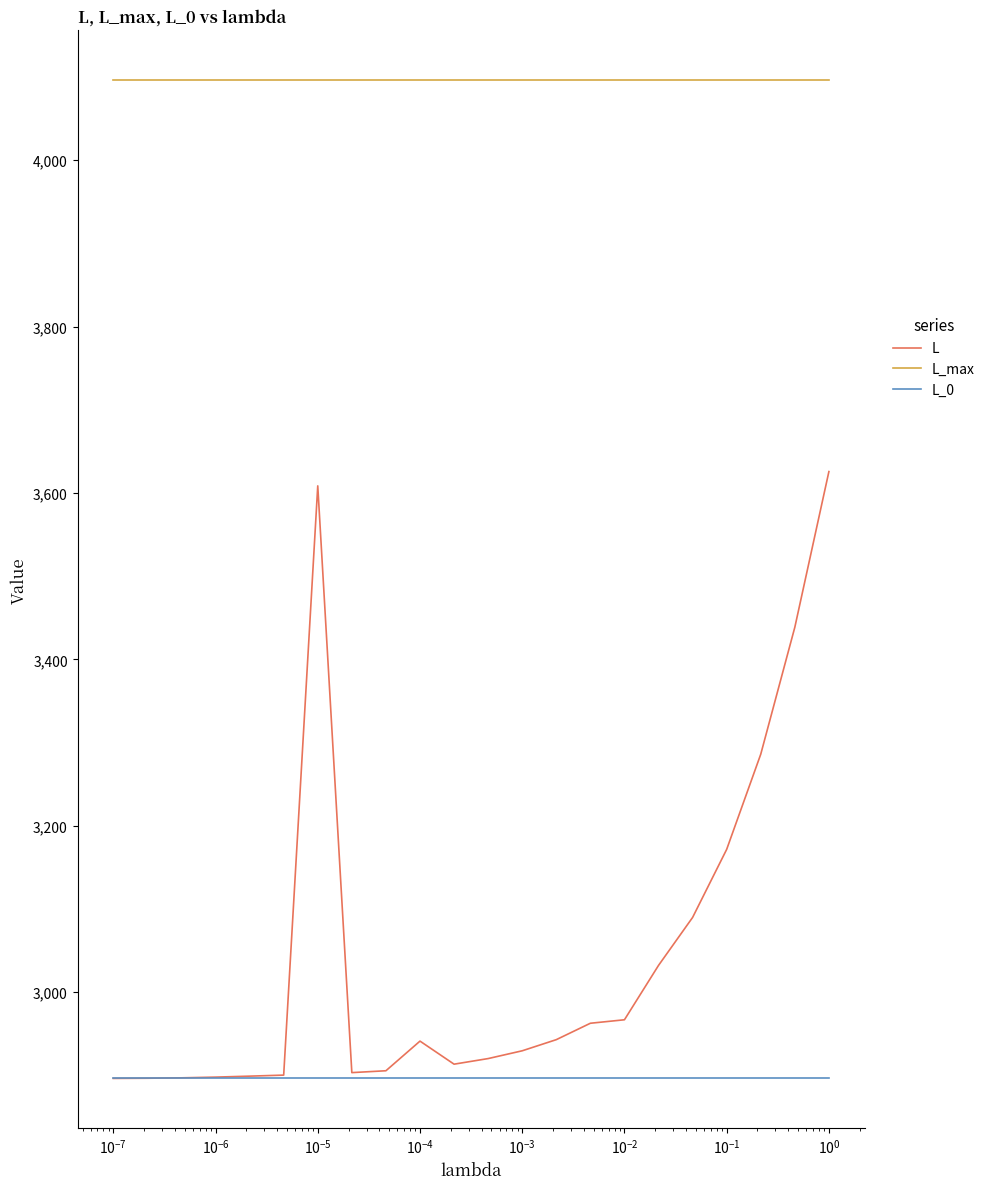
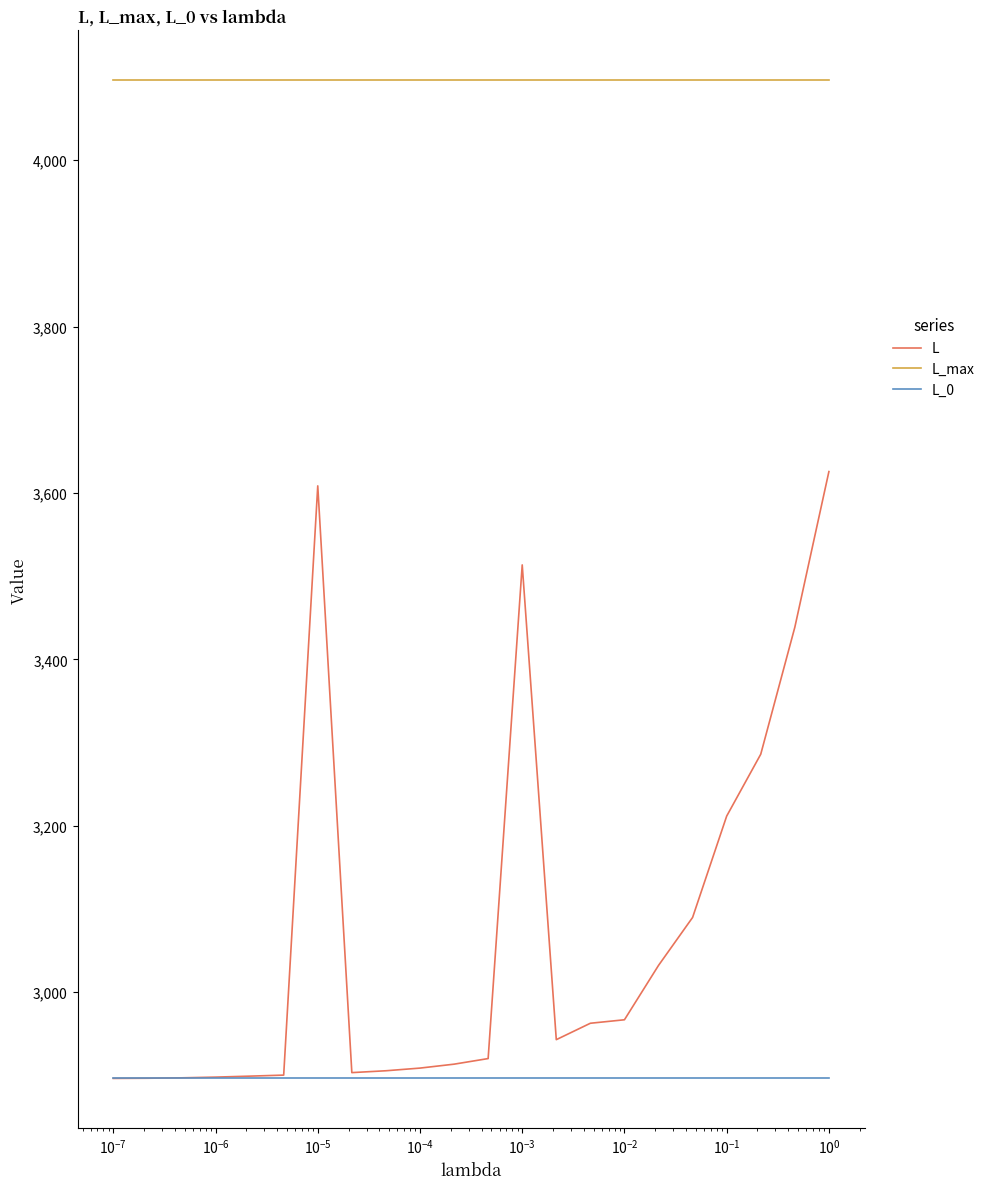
  {
    "L": {
      "10^-5": "3,610",
-     "10^-4": "2,940",
-     "10^-3": "2,930",
+     "10^-4": "2,910",
+     "10^-3": "3,510",
      "10^-2": "2,970",
-     "10^-1": "3,170",
+     "10^-1": "3,210",
      "10^0": "3,630"
    },
    "L_max": {
      "10^-7": "4,100",
      "10^-6": "4,100",
      "10^-5": "4,100",
      "10^-4": "4,100",
      "10^-3": "4,100",
      "10^-2": "4,100",
      "10^-1": "4,100",
      "10^0": "4,100"
    },
    "L_0": {
      "10^-5": "2,900",
      "10^-4": "2,900",
      "10^-3": "2,900",
      "10^-2": "2,900",
      "10^-1": "2,900",
      "10^0": "2,900"
    }
  }
